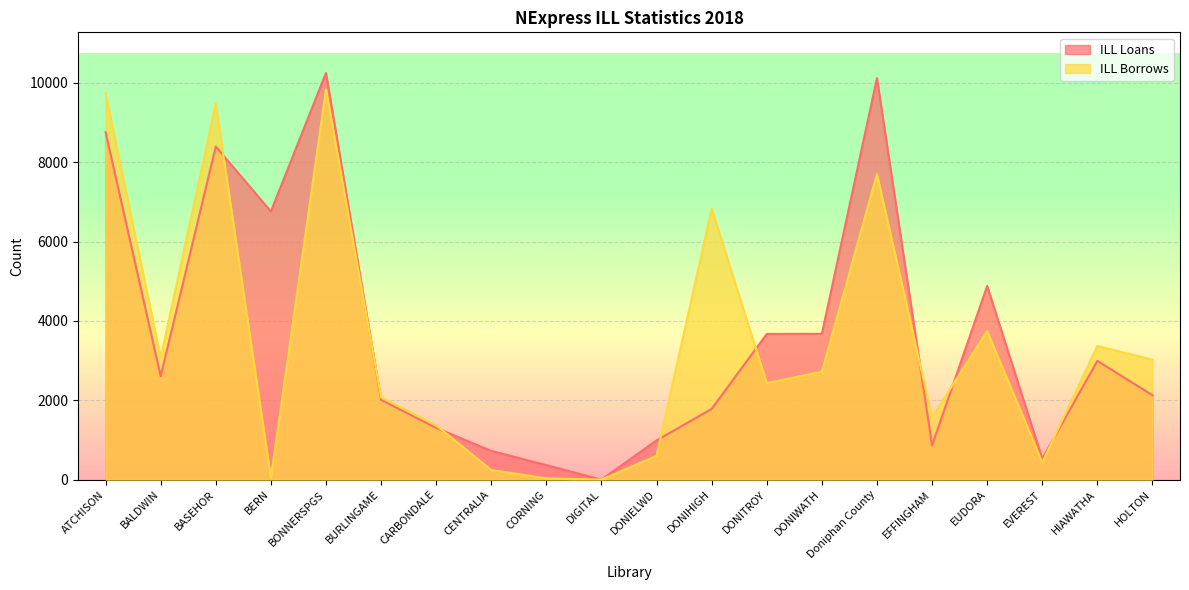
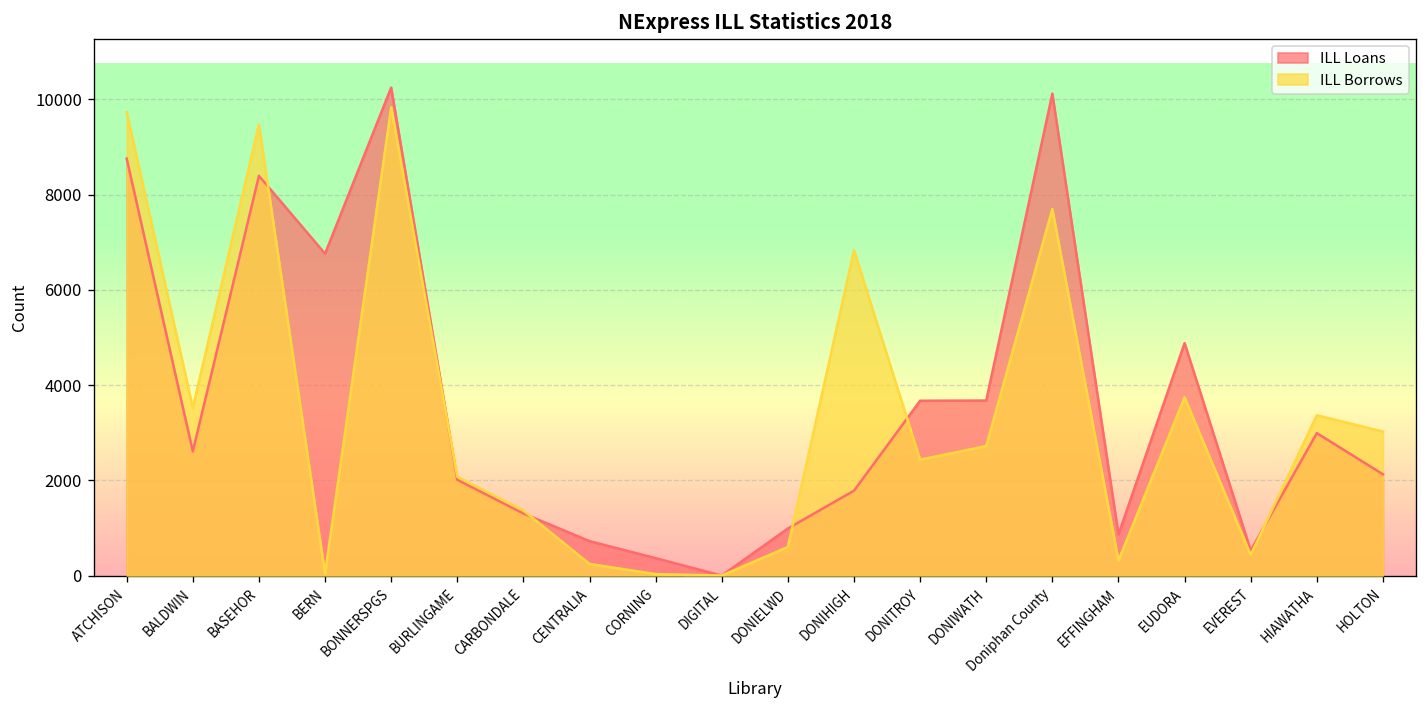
  {
    "ILL Loans": {
      "ATCHISON": 8800,
      "BALDWIN": 2600,
      "BASEHOR": 8400,
      "BERN": 6800,
      "BONNERSPGS": 10200,
      "BURLINGAME": 2000,
      "CENTRALIA": 700,
      "CORNING": 400,
      "DONIELWD": 1000,
      "DONIHIGH": 1800,
      "DONITROY": 3700,
      "DONIWATH": 3700,
      "Doniphan County": 10100,
      "EFFINGHAM": 900,
      "EUDORA": 4900,
      "EVEREST": 500,
      "HIAWATHA": 3000,
      "HOLTON": 2100
    },
    "ILL Borrows": {
      "ATCHISON": 9700,
-     "BALDWIN": 3100,
+     "BALDWIN": 3500,
      "BASEHOR": 9500,
      "BERN": 0,
      "BONNERSPGS": 9800,
      "BURLINGAME": 2100,
      "CENTRALIA": 200,
      "CORNING": 0,
      "DONIELWD": 600,
      "DONIHIGH": 6800,
      "DONITROY": 2400,
      "DONIWATH": 2700,
      "Doniphan County": 7700,
-     "EFFINGHAM": 1600,
+     "EFFINGHAM": 300,
      "EUDORA": 3700,
      "EVEREST": 400,
      "HIAWATHA": 3400,
      "HOLTON": 3000
    }
  }
